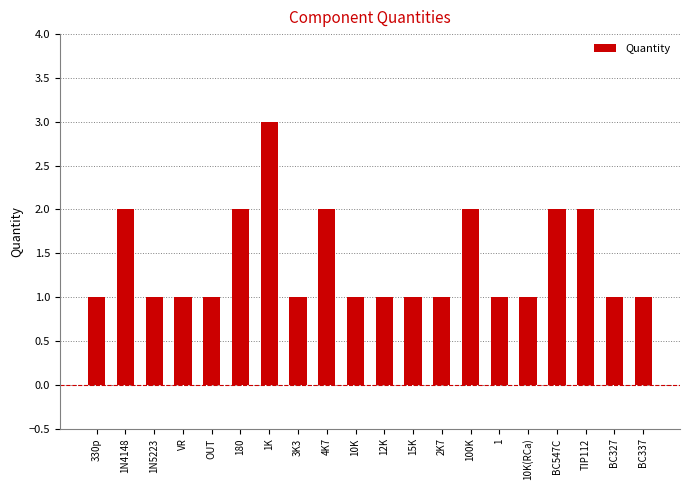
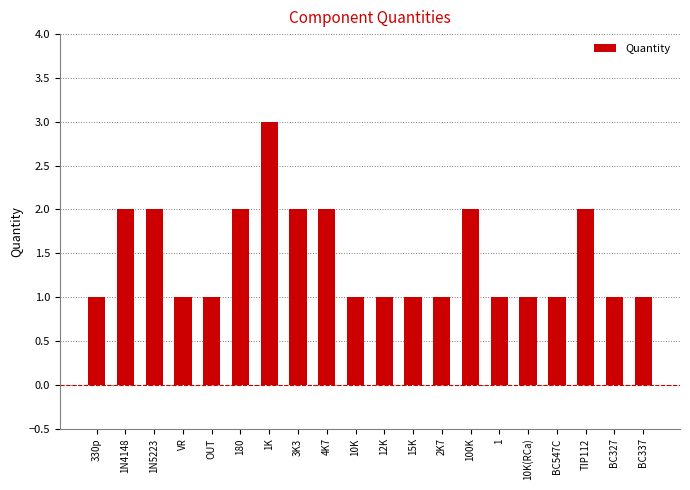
  {
    "330p": 1,
    "1N4148": 2,
-   "1N5223": 1,
+   "1N5223": 2,
    "VR": 1,
    "OUT": 1,
    "180": 2,
    "1K": 3,
-   "3K3": 1,
+   "3K3": 2,
    "4K7": 2,
    "10K": 1,
    "12K": 1,
    "15K": 1,
    "2K7": 1,
    "100K": 2,
    "1": 1,
    "10K(RCa)": 1,
-   "BC547C": 2,
+   "BC547C": 1,
    "TIP112": 2,
    "BC327": 1,
    "BC337": 1
  }
